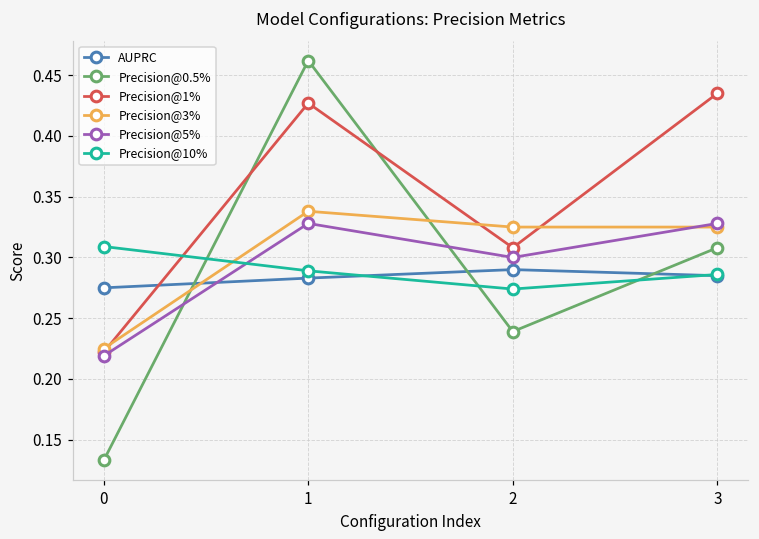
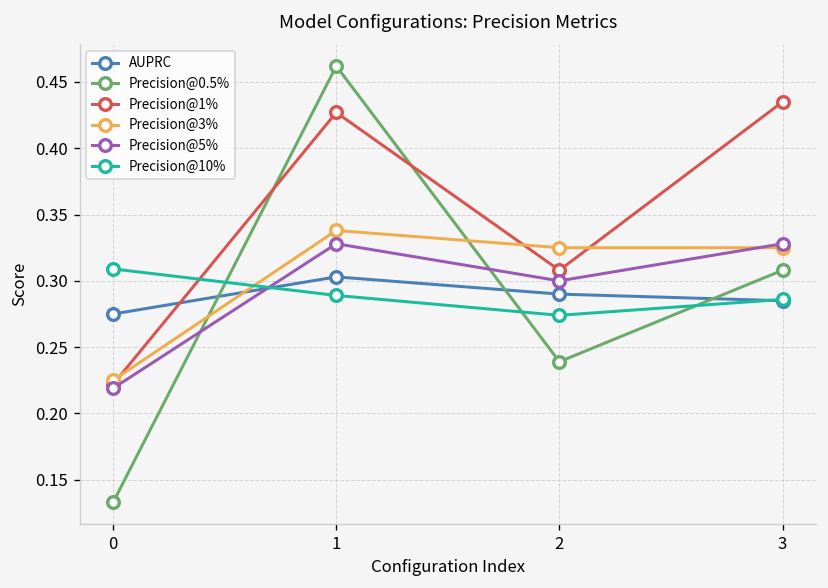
  {
    "AUPRC": {
      "0": 0.275,
-     "1": 0.283,
+     "1": 0.303,
      "2": 0.290
    },
    "Precision@0.5%": {
      "0": 0.133,
      "1": 0.462,
      "2": 0.239,
      "3": 0.308
    },
    "Precision@1%": {
      "0": 0.222,
      "1": 0.427,
      "2": 0.308,
      "3": 0.435
    },
    "Precision@3%": {
      "0": 0.225,
      "1": 0.338,
      "2": 0.325,
      "3": 0.325
    },
    "Precision@5%": {
      "0": 0.219,
      "1": 0.328,
      "2": 0.300,
      "3": 0.328
    },
    "Precision@10%": {
      "0": 0.309,
      "1": 0.289,
      "2": 0.274
    }
  }
